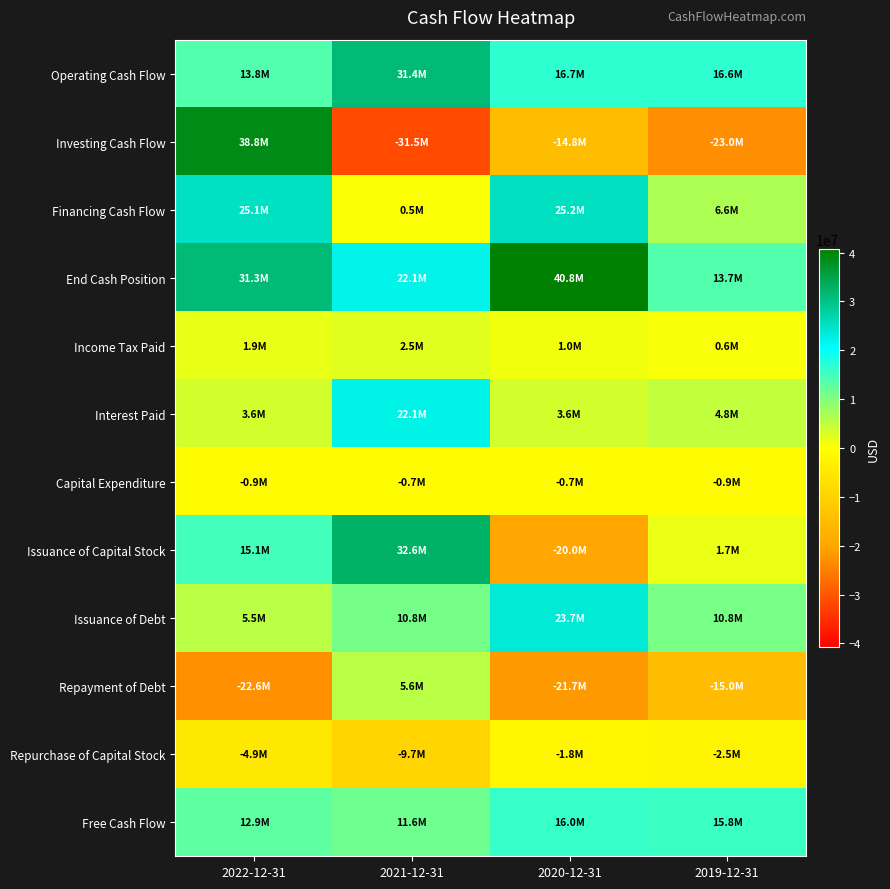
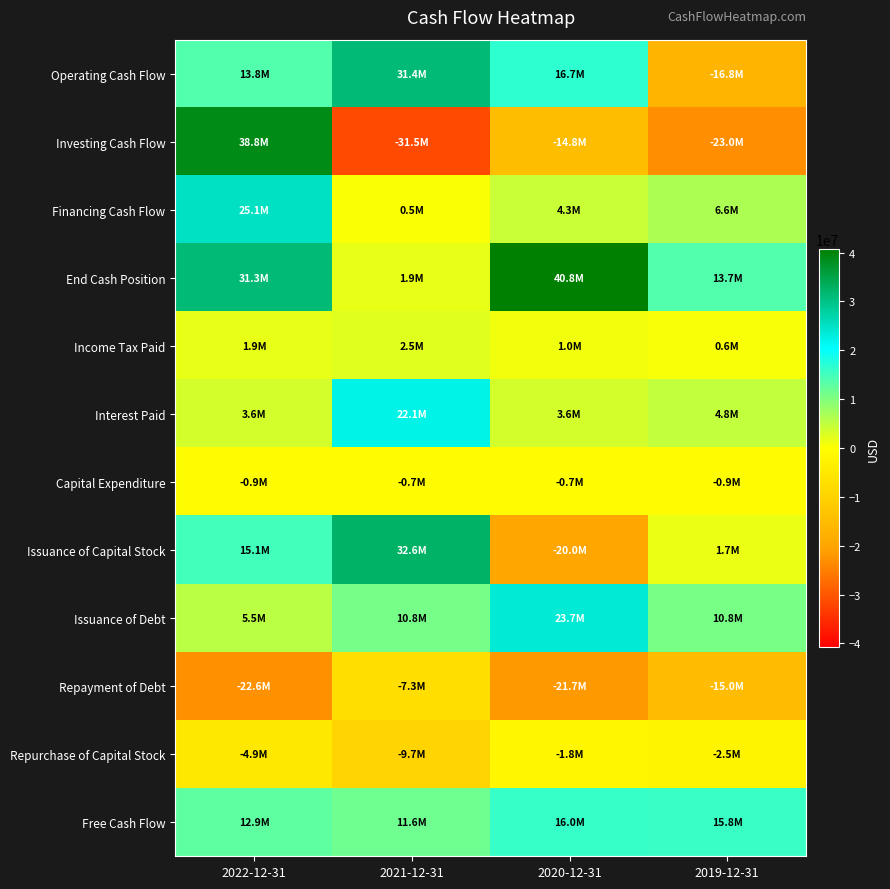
  {
    "Operating Cash Flow": {
      "2022-12-31": "13.8M",
      "2021-12-31": "31.4M",
      "2020-12-31": "16.7M",
-     "2019-12-31": "16.6M"
+     "2019-12-31": "-16.8M"
    },
    "Investing Cash Flow": {
      "2022-12-31": "38.8M",
      "2021-12-31": "-31.5M",
      "2020-12-31": "-14.8M",
      "2019-12-31": "-23.0M"
    },
    "Financing Cash Flow": {
      "2022-12-31": "25.1M",
      "2021-12-31": "0.5M",
-     "2020-12-31": "25.2M",
+     "2020-12-31": "4.3M",
      "2019-12-31": "6.6M"
    },
    "End Cash Position": {
      "2022-12-31": "31.3M",
-     "2021-12-31": "22.1M",
+     "2021-12-31": "1.9M",
      "2020-12-31": "40.8M",
      "2019-12-31": "13.7M"
    },
    "Income Tax Paid": {
      "2022-12-31": "1.9M",
      "2021-12-31": "2.5M",
      "2020-12-31": "1.0M",
      "2019-12-31": "0.6M"
    },
    "Interest Paid": {
      "2022-12-31": "3.6M",
      "2021-12-31": "22.1M",
      "2020-12-31": "3.6M",
      "2019-12-31": "4.8M"
    },
    "Capital Expenditure": {
      "2022-12-31": "-0.9M",
      "2021-12-31": "-0.7M",
      "2020-12-31": "-0.7M",
      "2019-12-31": "-0.9M"
    },
    "Issuance of Capital Stock": {
      "2022-12-31": "15.1M",
      "2021-12-31": "32.6M",
      "2020-12-31": "-20.0M",
      "2019-12-31": "1.7M"
    },
    "Issuance of Debt": {
      "2022-12-31": "5.5M",
      "2021-12-31": "10.8M",
      "2020-12-31": "23.7M",
      "2019-12-31": "10.8M"
    },
    "Repayment of Debt": {
      "2022-12-31": "-22.6M",
-     "2021-12-31": "5.6M",
+     "2021-12-31": "-7.3M",
      "2020-12-31": "-21.7M",
      "2019-12-31": "-15.0M"
    },
    "Repurchase of Capital Stock": {
      "2022-12-31": "-4.9M",
      "2021-12-31": "-9.7M",
      "2020-12-31": "-1.8M",
      "2019-12-31": "-2.5M"
    },
    "Free Cash Flow": {
      "2022-12-31": "12.9M",
      "2021-12-31": "11.6M",
      "2020-12-31": "16.0M",
      "2019-12-31": "15.8M"
    }
  }
